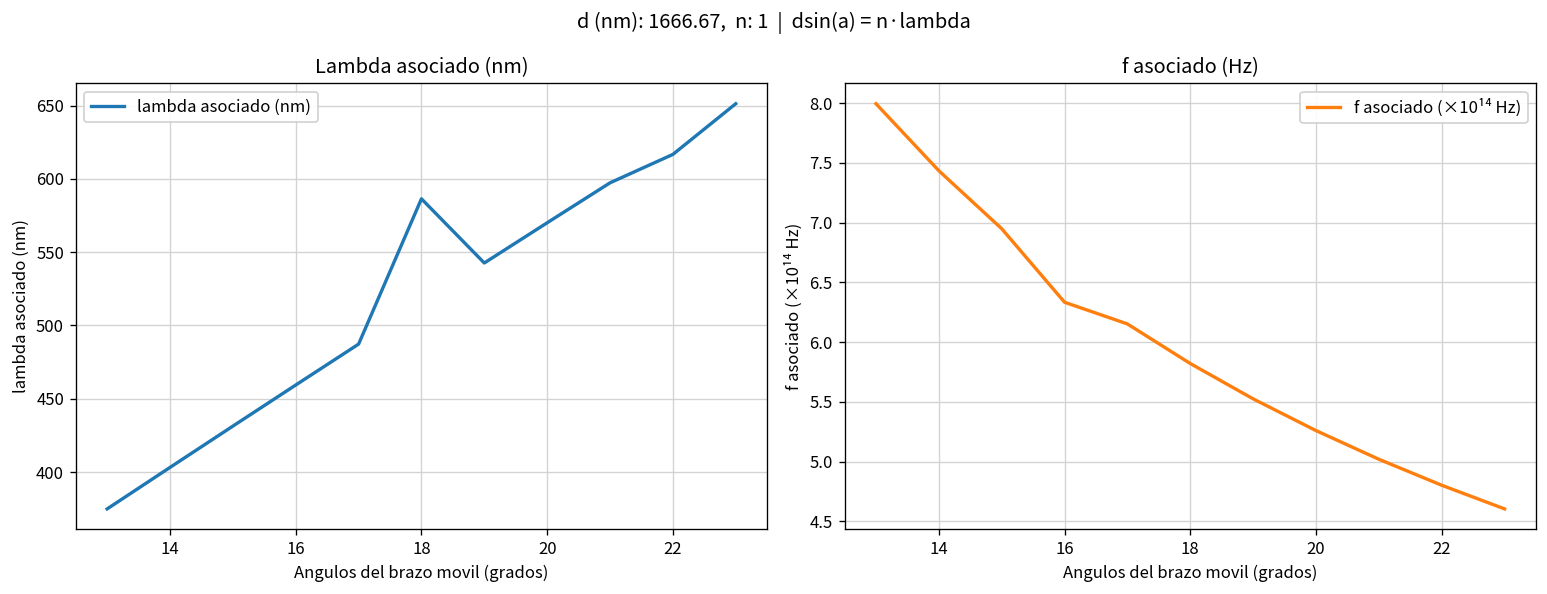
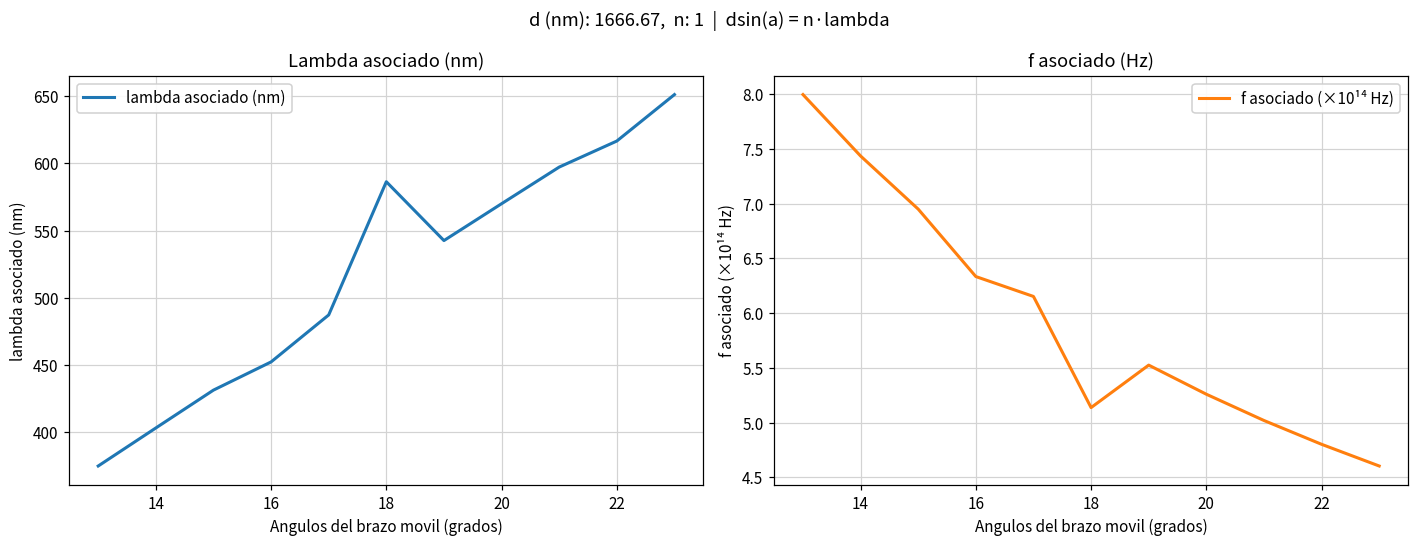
  {
    "Lambda asociado (nm)": {
      "14": 403,
-     "16": 459,
+     "16": 452,
      "18": 586,
      "20": 570,
      "22": 617
    },
    "f asociado (Hz)": {
      "14": 7.4,
      "16": 6.3,
-     "18": 5.8,
+     "18": 5.1,
      "20": 5.3,
      "22": 4.8
    }
  }
